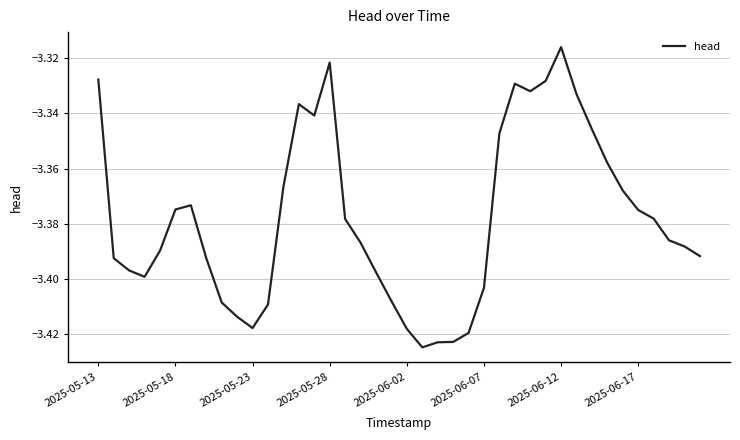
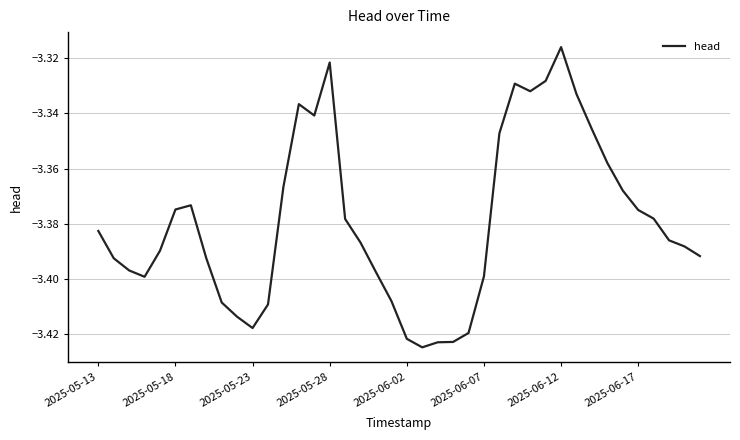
  {
-   "2025-05-13": -3.328,
+   "2025-05-13": -3.383,
    "2025-05-18": -3.375,
    "2025-05-23": -3.418,
    "2025-05-28": -3.322,
-   "2025-06-02": -3.418,
-   "2025-06-07": -3.403,
+   "2025-06-02": -3.422,
+   "2025-06-07": -3.399,
    "2025-06-12": -3.316,
    "2025-06-17": -3.375
  }
